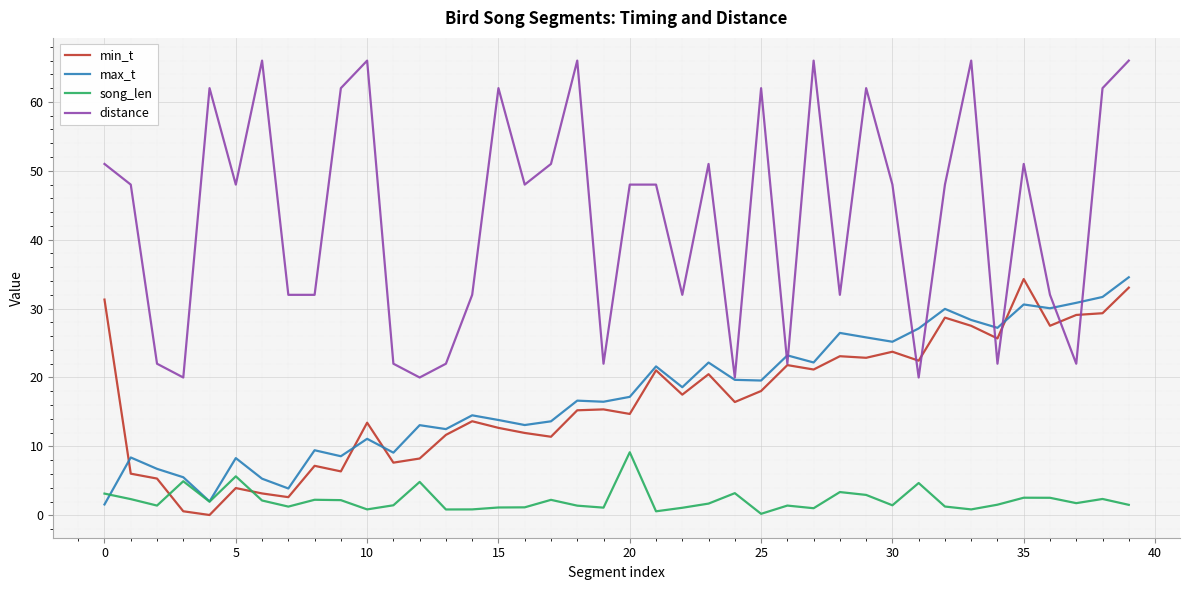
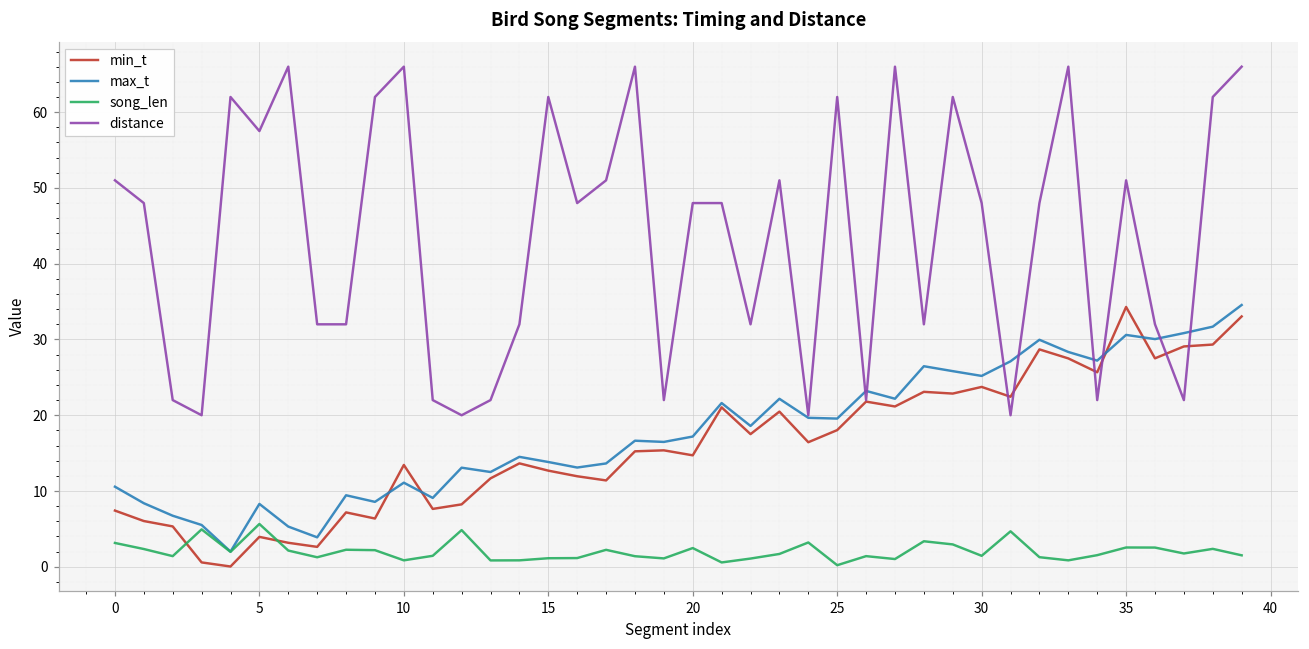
  {
    "min_t": {
-     "0": 31,
+     "0": 7,
      "5": 4,
      "10": 13,
      "15": 13,
      "20": 15,
      "25": 18,
      "30": 24,
      "35": 34
    },
    "max_t": {
-     "0": 2,
+     "0": 11,
      "5": 8,
      "10": 11,
      "15": 14,
      "20": 17,
      "25": 20,
      "30": 25,
      "35": 31
    },
    "song_len": {
      "0": 3,
      "5": 6,
      "10": 1,
      "15": 1,
-     "20": 9,
+     "20": 2,
      "25": 0,
      "30": 1,
      "35": 3
    },
    "distance": {
      "0": 51,
-     "5": 48,
+     "5": 58,
      "10": 66,
      "15": 62,
      "20": 48,
      "25": 62,
      "30": 48,
      "35": 51
    }
  }
